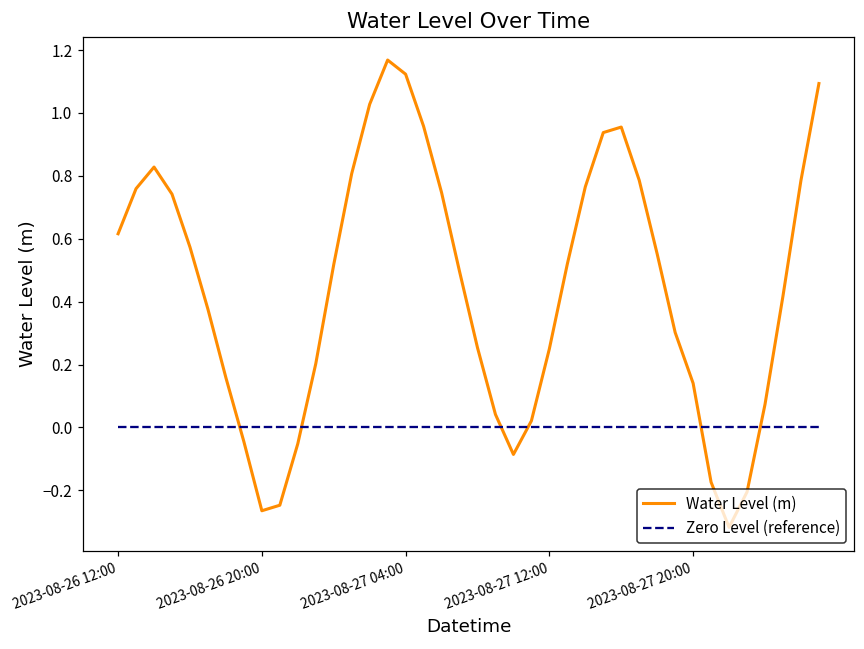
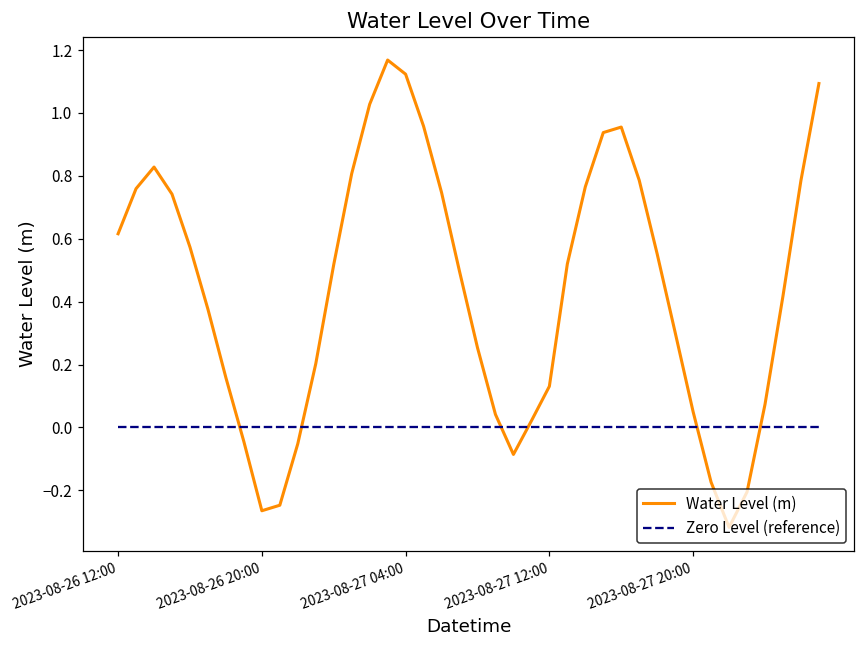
  {
    "Water Level (m)": {
      "2023-08-26 12:00": 0.62,
      "2023-08-26 20:00": -0.26,
      "2023-08-27 04:00": 1.12,
-     "2023-08-27 12:00": 0.25,
-     "2023-08-27 20:00": 0.14
+     "2023-08-27 12:00": 0.13,
+     "2023-08-27 20:00": 0.05
    },
    "Zero Level (reference)": {
      "2023-08-26 12:00": 0.00,
      "2023-08-26 20:00": 0.00,
      "2023-08-27 04:00": 0.00,
      "2023-08-27 12:00": 0.00,
      "2023-08-27 20:00": 0.00
    }
  }
